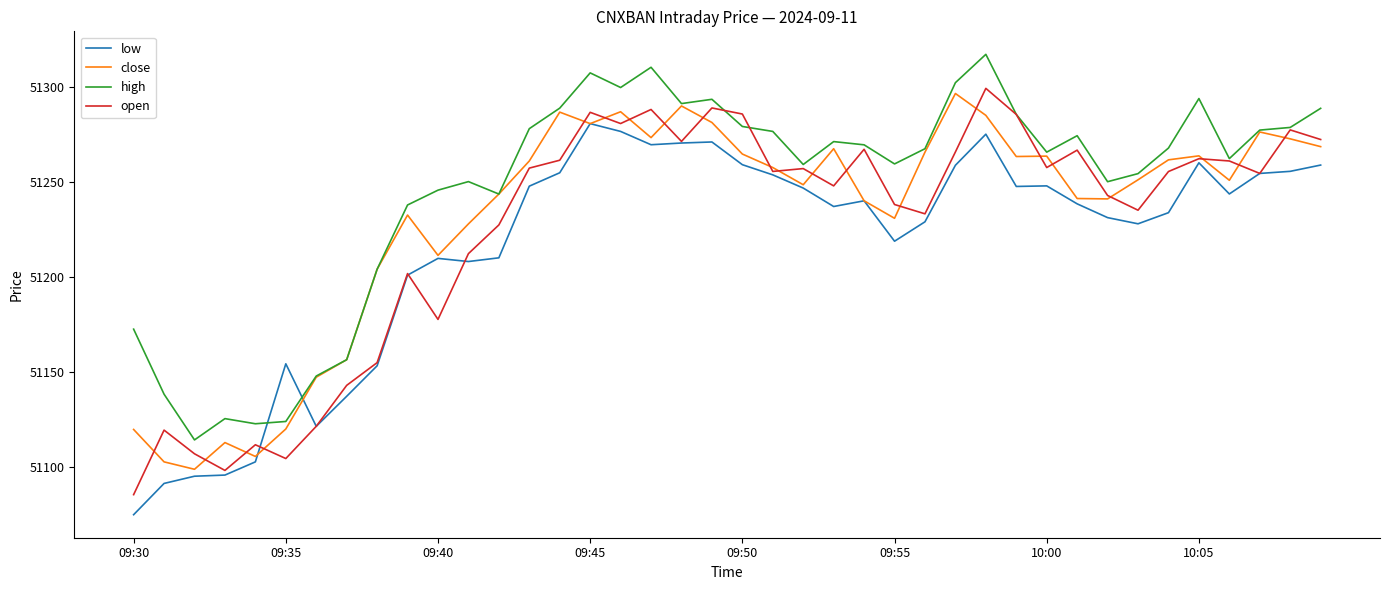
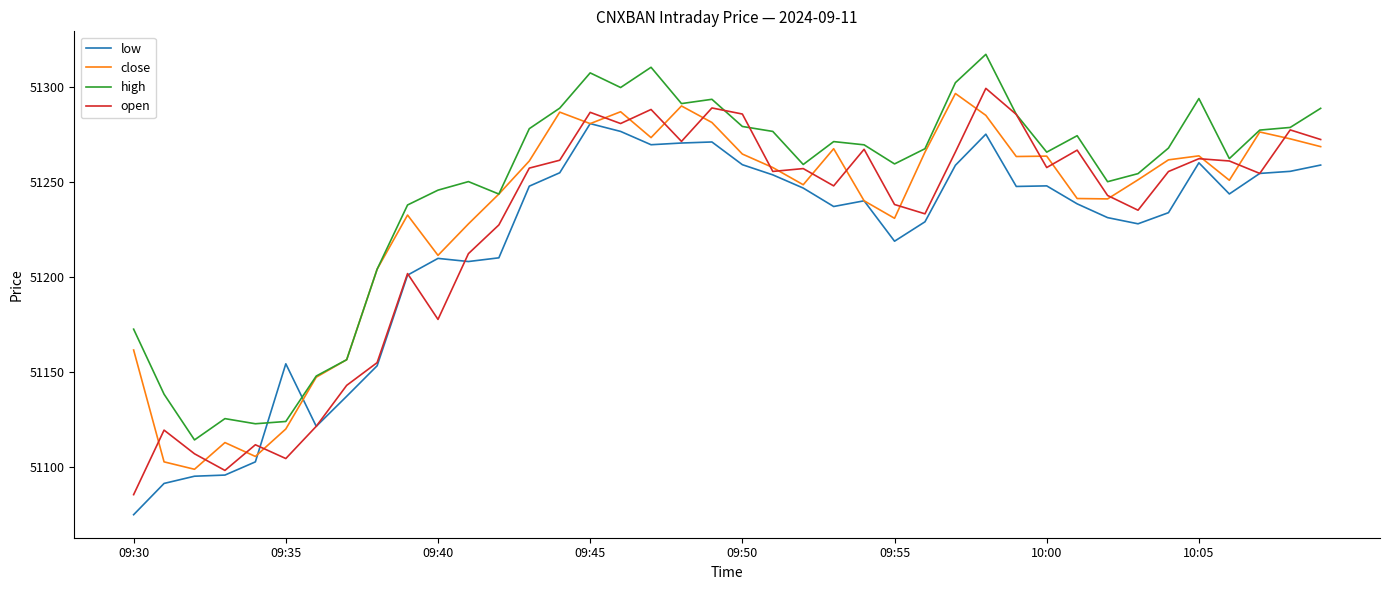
  {
    "low": {
      "09:30": 51075,
      "09:35": 51154,
      "09:40": 51210,
      "09:50": 51259,
      "09:55": 51219,
      "10:00": 51248,
      "10:05": 51260
    },
    "close": {
-     "09:30": 51120,
+     "09:30": 51162,
      "09:35": 51120,
      "09:40": 51211,
      "09:50": 51265,
      "09:55": 51231,
      "10:00": 51264,
      "10:05": 51264
    },
    "high": {
      "09:30": 51173,
      "09:35": 51124,
      "09:40": 51246,
      "09:45": 51307,
      "09:50": 51279,
      "09:55": 51260,
      "10:00": 51266,
      "10:05": 51294
    },
    "open": {
      "09:30": 51086,
      "09:35": 51105,
      "09:40": 51178,
      "09:45": 51287,
      "09:50": 51286,
      "09:55": 51238,
      "10:00": 51258,
      "10:05": 51262
    }
  }
